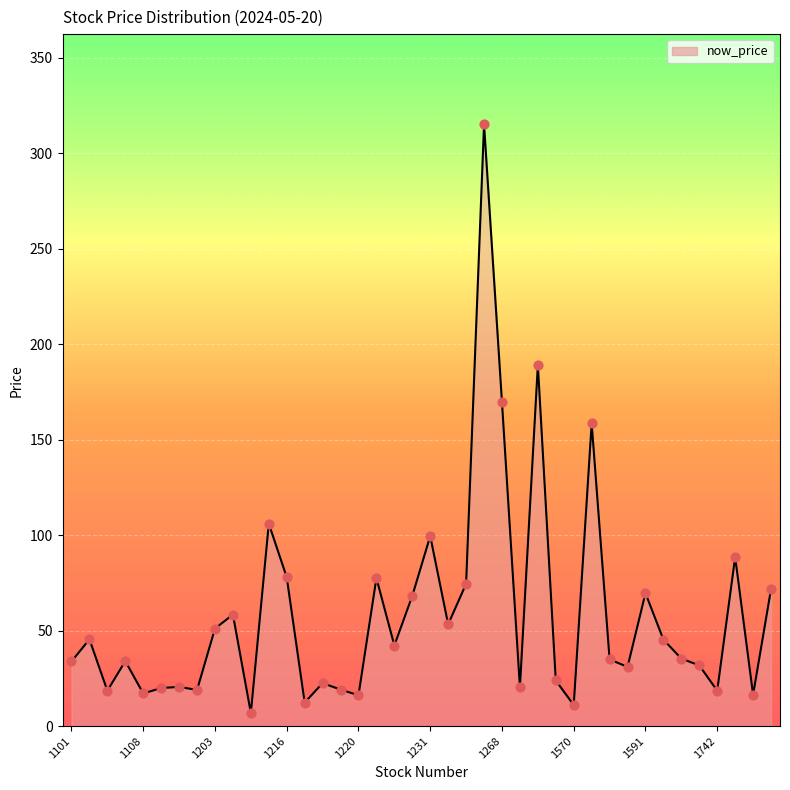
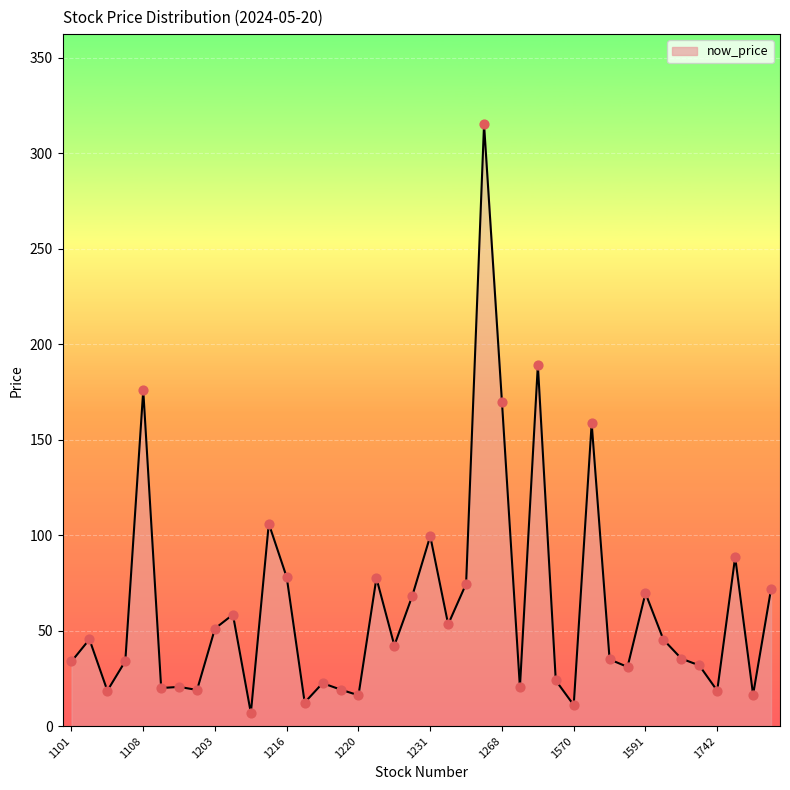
  {
    "1101": 34,
-   "1108": 17,
+   "1108": 176,
    "1570": 11,
    "1591": 70,
    "1742": 19
  }
